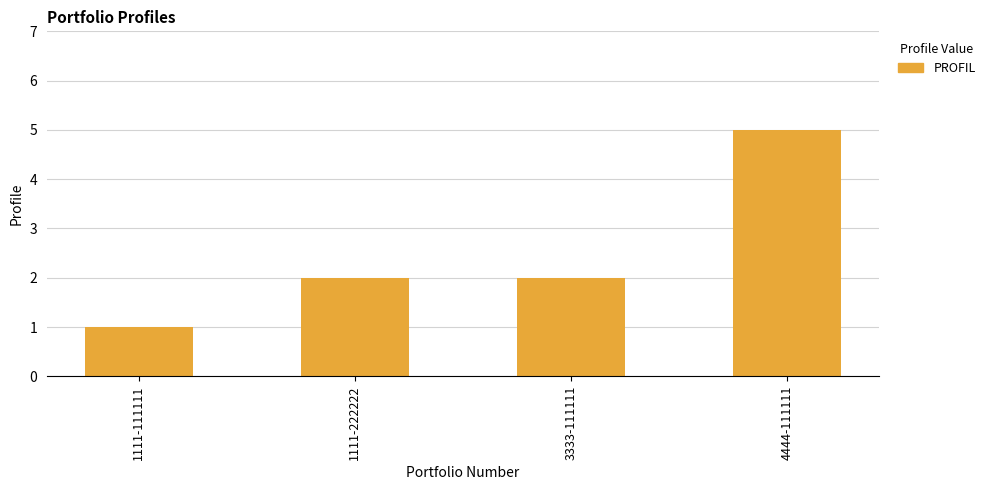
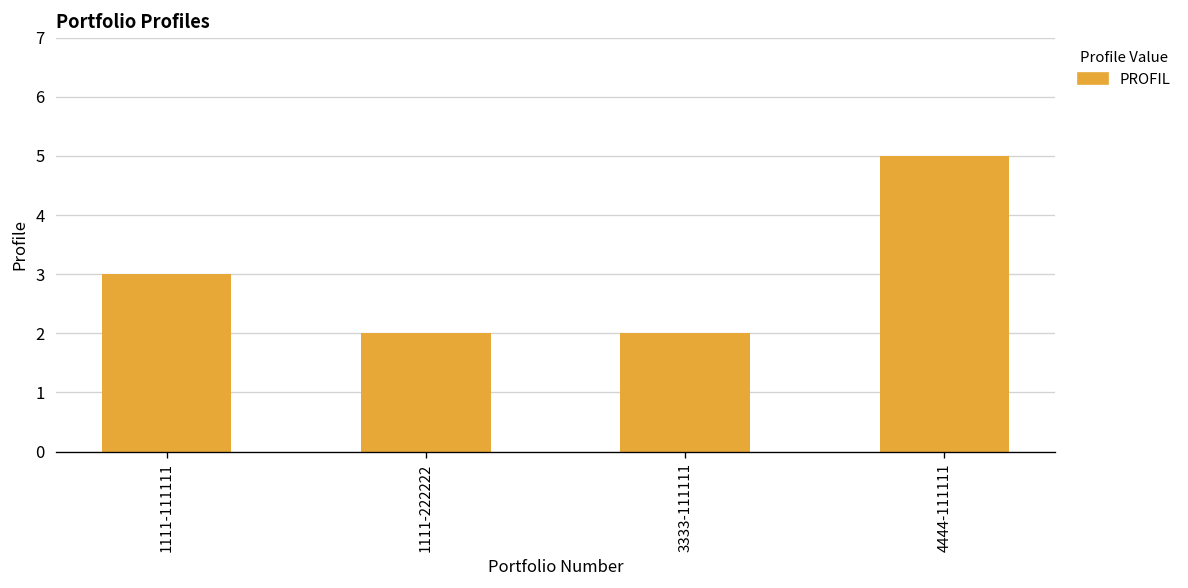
  {
-   "1111-111111": 1,
+   "1111-111111": 3,
    "1111-222222": 2,
    "3333-111111": 2,
    "4444-111111": 5
  }
